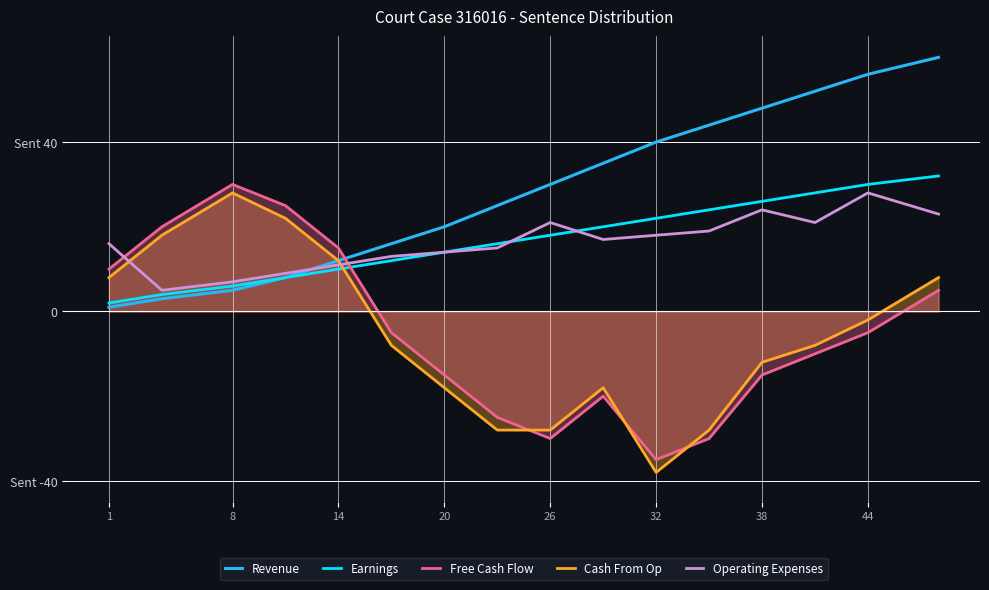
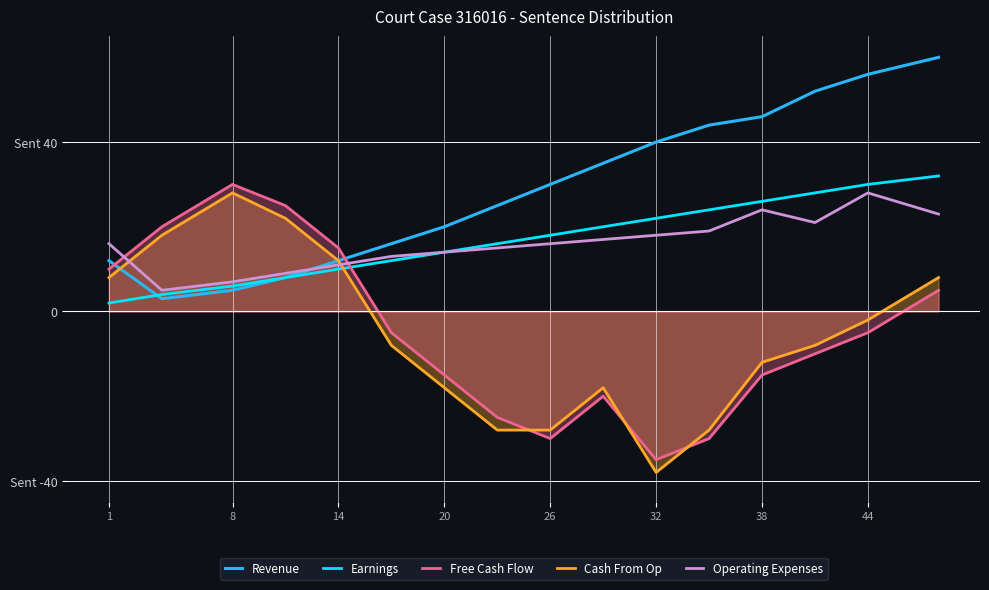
  {
    "Revenue": {
-     "1": "Sent 1",
+     "1": "Sent 12",
      "8": "Sent 5",
      "20": "Sent 20",
      "26": "Sent 30",
      "32": "Sent 40",
-     "38": "Sent 48",
+     "38": "Sent 46",
      "44": "Sent 56"
    },
    "Earnings": {
      "1": "Sent 2",
      "8": "Sent 6",
      "14": "Sent 10",
      "26": "Sent 18",
      "32": "Sent 22",
      "38": "Sent 26",
      "44": "Sent 30"
    },
    "Operating Expenses": {
      "1": "Sent 16",
      "8": "Sent 7",
      "14": "Sent 11",
-     "26": "Sent 21",
+     "26": "Sent 16",
      "32": "Sent 18",
      "38": "Sent 24",
      "44": "Sent 28"
    }
  }
